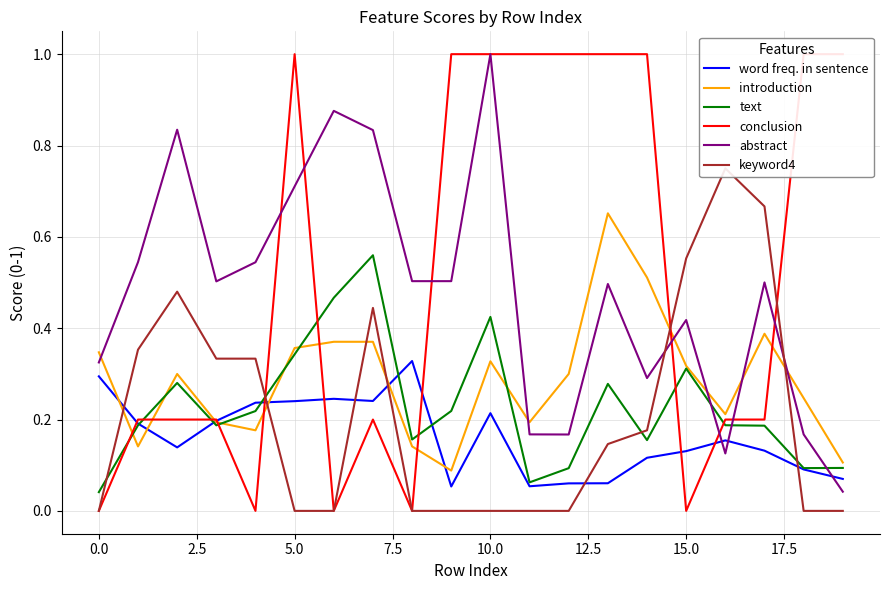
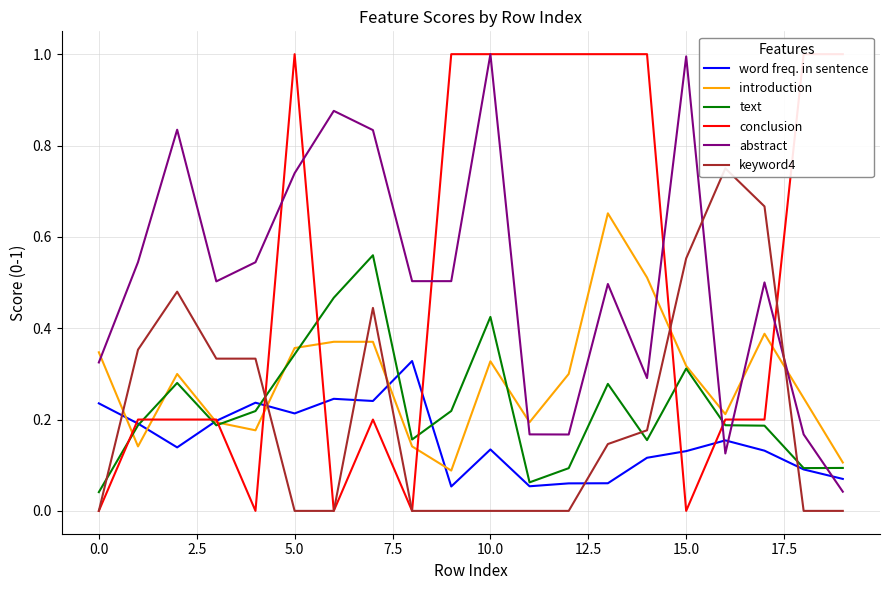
  {
    "word freq. in sentence": {
-     "0.0": 0.29,
-     "5.0": 0.24,
-     "10.0": 0.21,
+     "0.0": 0.24,
+     "5.0": 0.21,
+     "10.0": 0.13,
      "15.0": 0.13
    },
    "introduction": {
      "0.0": 0.35,
      "5.0": 0.36,
      "10.0": 0.33,
      "15.0": 0.32
    },
    "text": {
      "0.0": 0.04,
      "5.0": 0.34,
      "10.0": 0.42,
      "15.0": 0.31
    },
    "conclusion": {
      "5.0": 1.00,
      "15.0": 0.00
    },
    "abstract": {
      "0.0": 0.32,
-     "5.0": 0.71,
-     "15.0": 0.42
+     "5.0": 0.74,
+     "15.0": 1.00
    },
    "keyword4": {
      "5.0": 0.00,
      "10.0": 0.00,
      "15.0": 0.55
    }
  }
